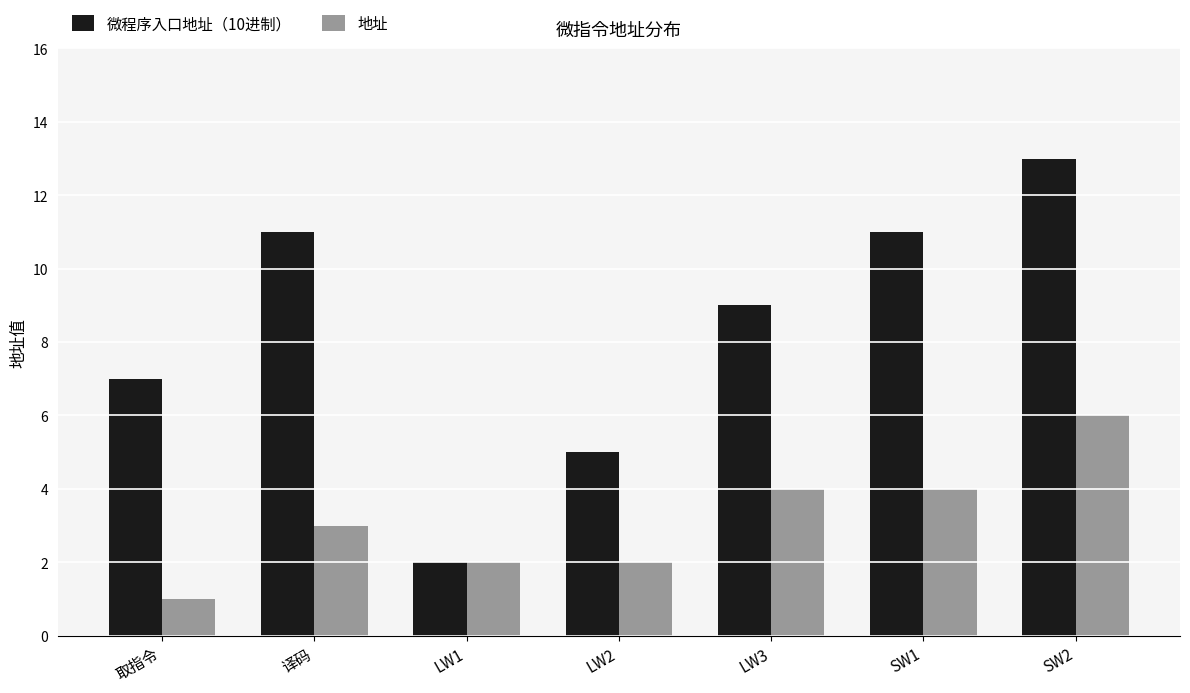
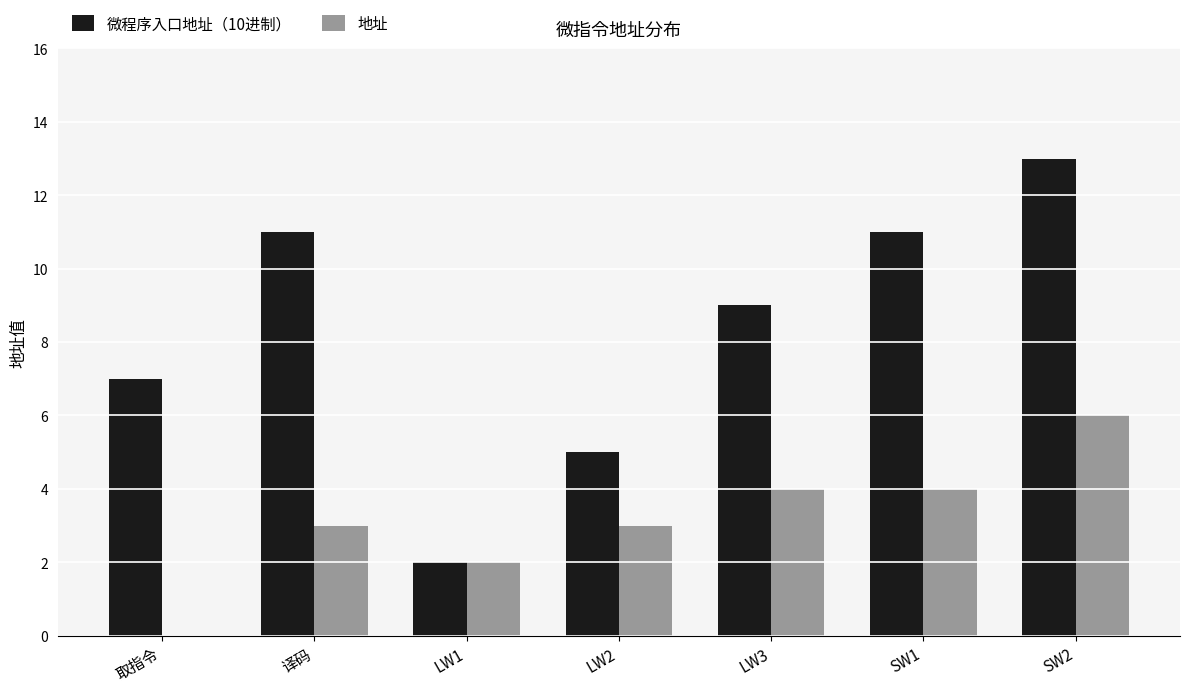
  {
    "微程序入口地址（10进制）": {
      "取指令": 7,
      "译码": 11,
      "LW1": 2,
      "LW2": 5,
      "LW3": 9,
      "SW1": 11,
      "SW2": 13
    },
    "地址": {
-     "取指令": 1,
+     "取指令": 0,
      "译码": 3,
      "LW1": 2,
-     "LW2": 2,
+     "LW2": 3,
      "LW3": 4,
      "SW1": 4,
      "SW2": 6
    }
  }
